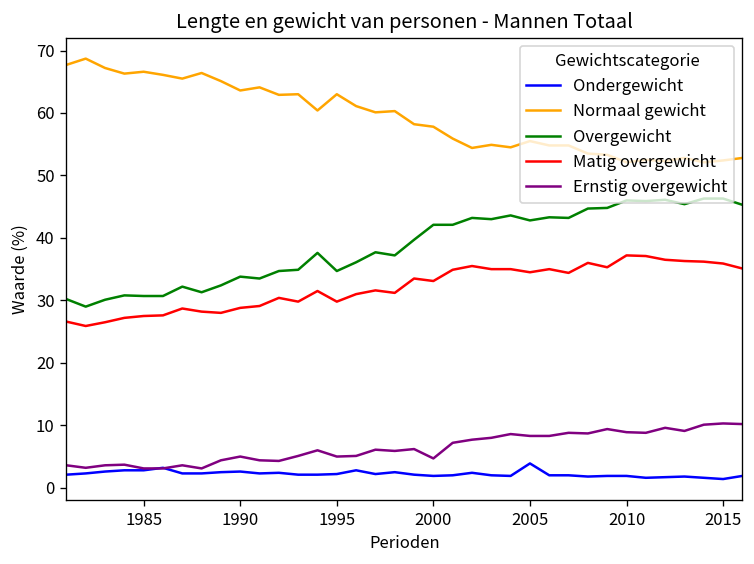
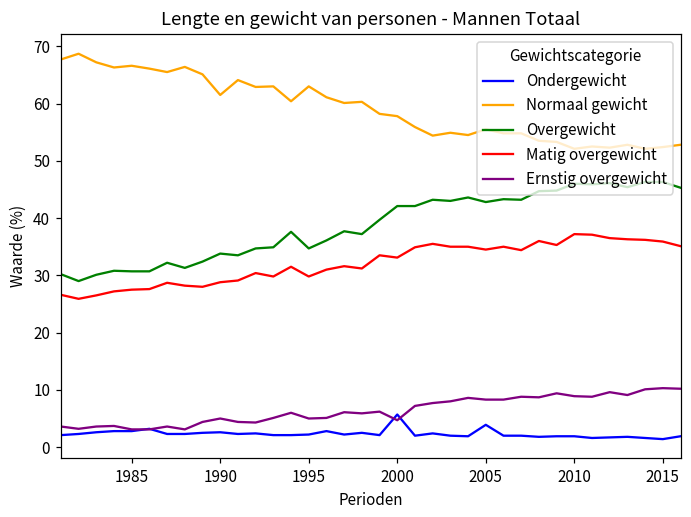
  {
    "Ondergewicht": {
      "1990": 3,
      "1995": 2,
-     "2000": 2,
+     "2000": 6,
      "2005": 4,
      "2010": 2,
      "2015": 1
    },
    "Normaal gewicht": {
      "1985": 67,
-     "1990": 64,
+     "1990": 62,
      "1995": 63,
      "2000": 58
    },
    "Overgewicht": {
      "1985": 31,
      "1990": 34,
      "1995": 35,
      "2000": 42,
      "2005": 43
    },
    "Matig overgewicht": {
      "1985": 28,
      "1990": 29,
      "1995": 30,
      "2000": 33,
      "2005": 35,
      "2010": 37,
      "2015": 36
    },
    "Ernstig overgewicht": {
      "1990": 5,
      "1995": 5,
      "2000": 5,
      "2005": 8,
      "2010": 9,
      "2015": 10
    }
  }
